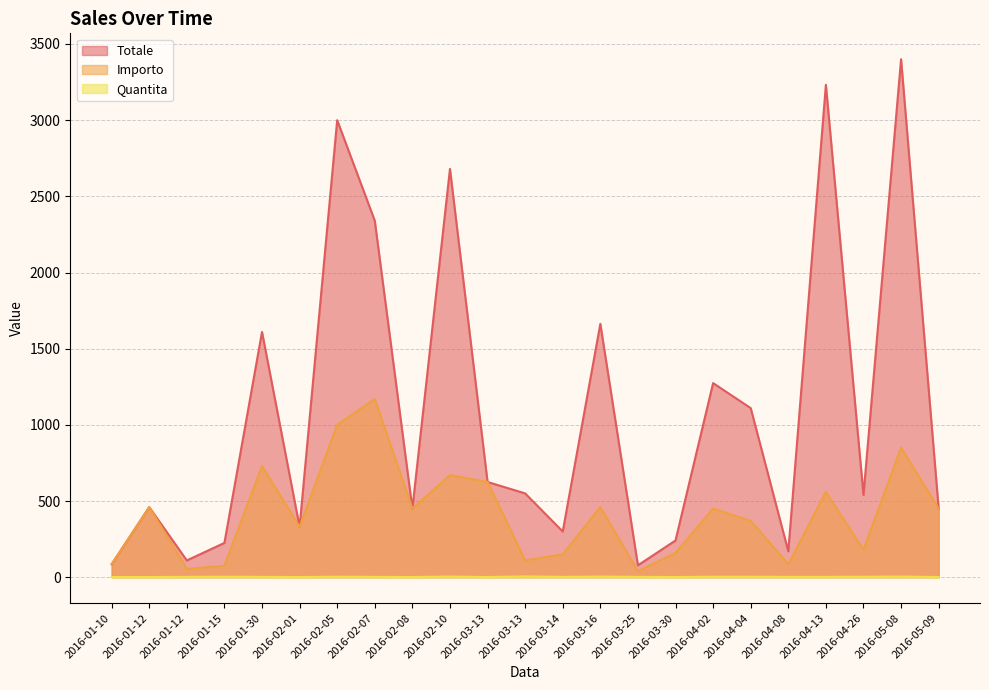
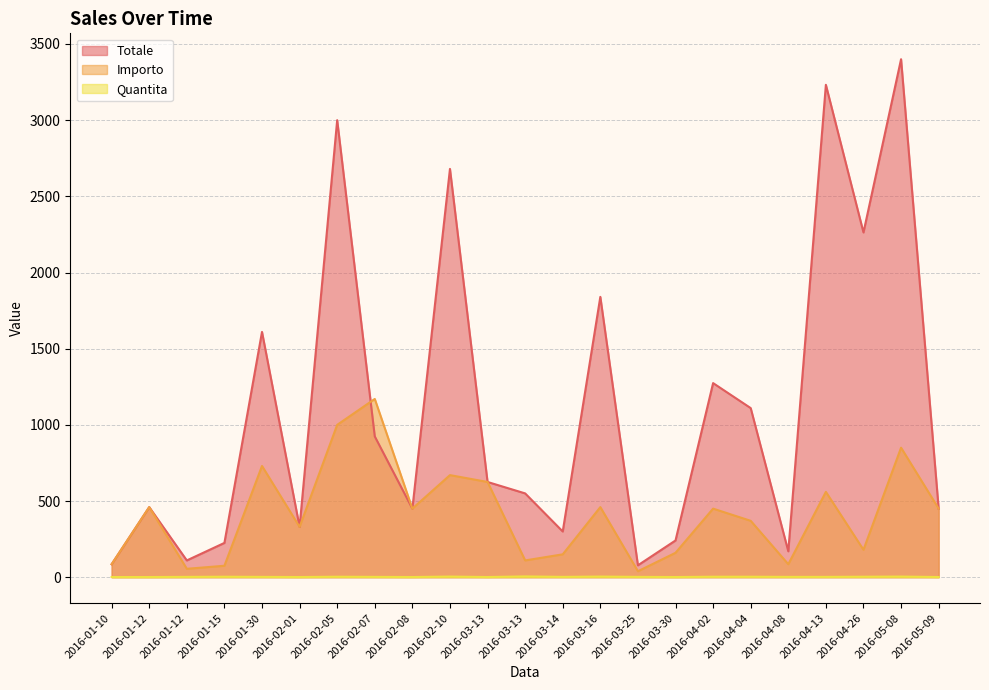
  {
    "Totale": {
      "2016-01-15": 230,
      "2016-01-30": 1610,
      "2016-02-05": 3000,
-     "2016-02-07": 2340,
+     "2016-02-07": 920,
      "2016-02-10": 2680,
      "2016-03-14": 300,
-     "2016-03-16": 1660,
+     "2016-03-16": 1840,
      "2016-03-25": 80,
      "2016-03-30": 240,
      "2016-04-02": 1270,
      "2016-04-04": 1110,
      "2016-04-08": 170,
      "2016-04-13": 3230,
-     "2016-04-26": 540,
+     "2016-04-26": 2260,
      "2016-05-08": 3400
    }
  }
